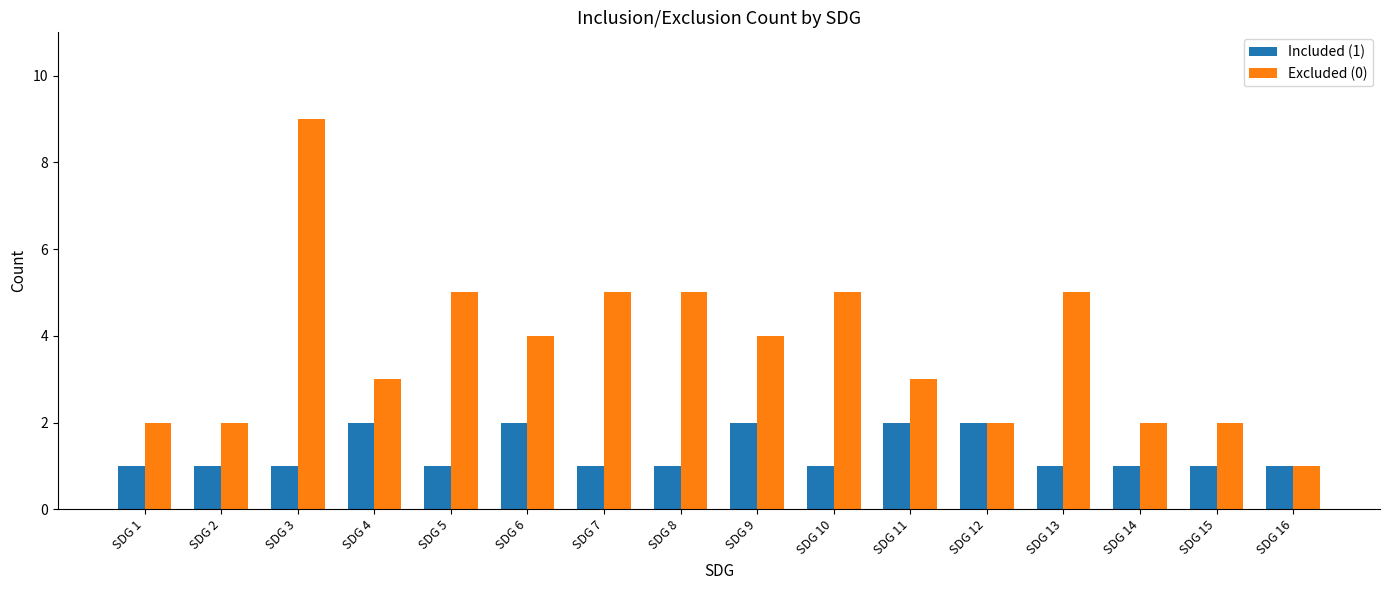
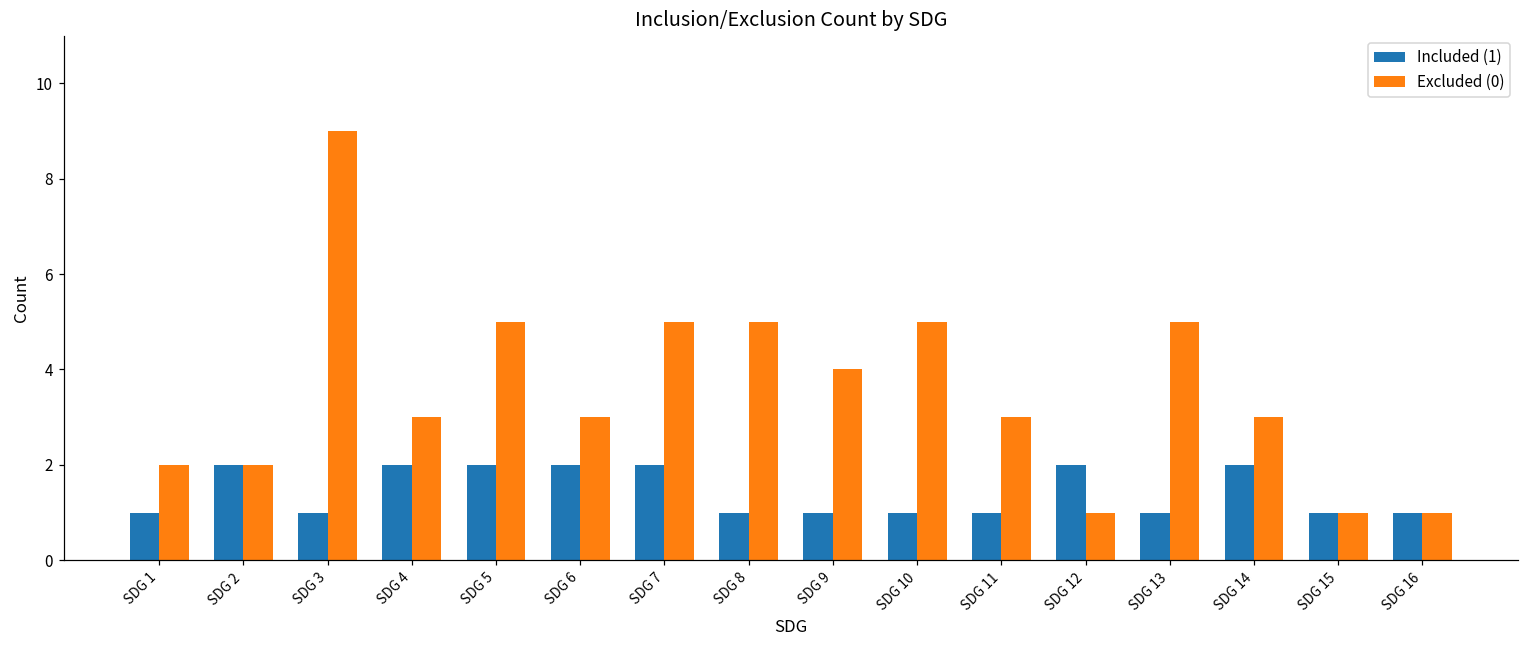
  {
    "Included (1)": {
      "SDG 1": 1,
-     "SDG 2": 1,
+     "SDG 2": 2,
      "SDG 3": 1,
      "SDG 4": 2,
-     "SDG 5": 1,
+     "SDG 5": 2,
      "SDG 6": 2,
-     "SDG 7": 1,
+     "SDG 7": 2,
      "SDG 8": 1,
-     "SDG 9": 2,
+     "SDG 9": 1,
      "SDG 10": 1,
-     "SDG 11": 2,
+     "SDG 11": 1,
      "SDG 12": 2,
      "SDG 13": 1,
-     "SDG 14": 1,
+     "SDG 14": 2,
      "SDG 15": 1,
      "SDG 16": 1
    },
    "Excluded (0)": {
      "SDG 1": 2,
      "SDG 2": 2,
      "SDG 3": 9,
      "SDG 4": 3,
      "SDG 5": 5,
-     "SDG 6": 4,
+     "SDG 6": 3,
      "SDG 7": 5,
      "SDG 8": 5,
      "SDG 9": 4,
      "SDG 10": 5,
      "SDG 11": 3,
-     "SDG 12": 2,
+     "SDG 12": 1,
      "SDG 13": 5,
-     "SDG 14": 2,
-     "SDG 15": 2,
+     "SDG 14": 3,
+     "SDG 15": 1,
      "SDG 16": 1
    }
  }
